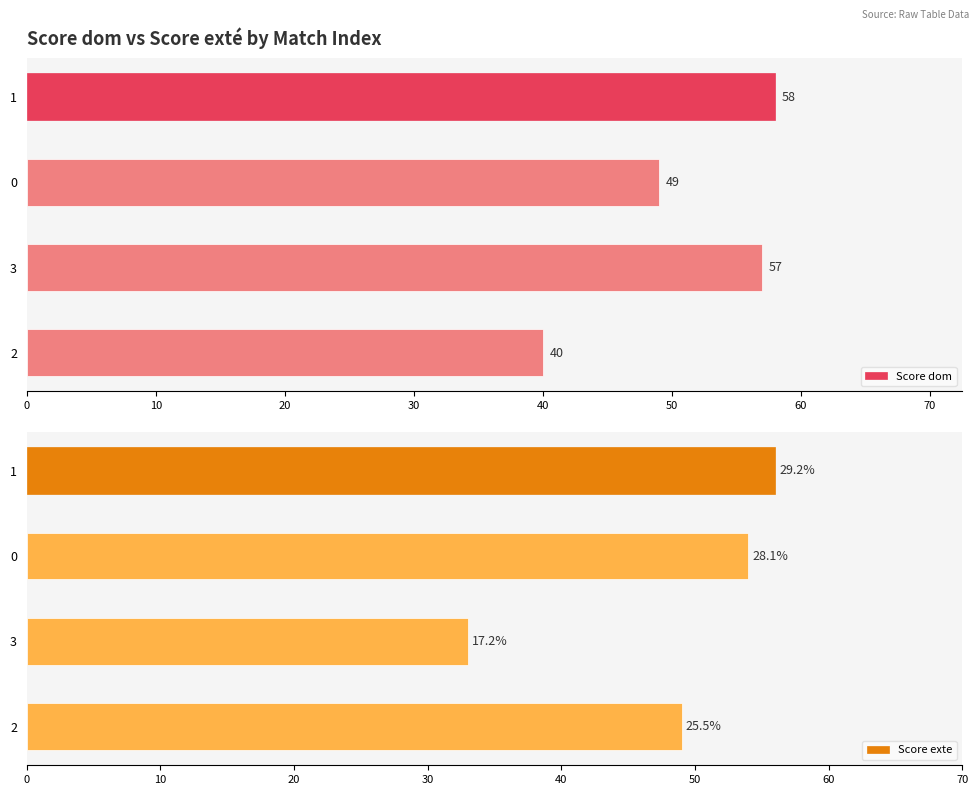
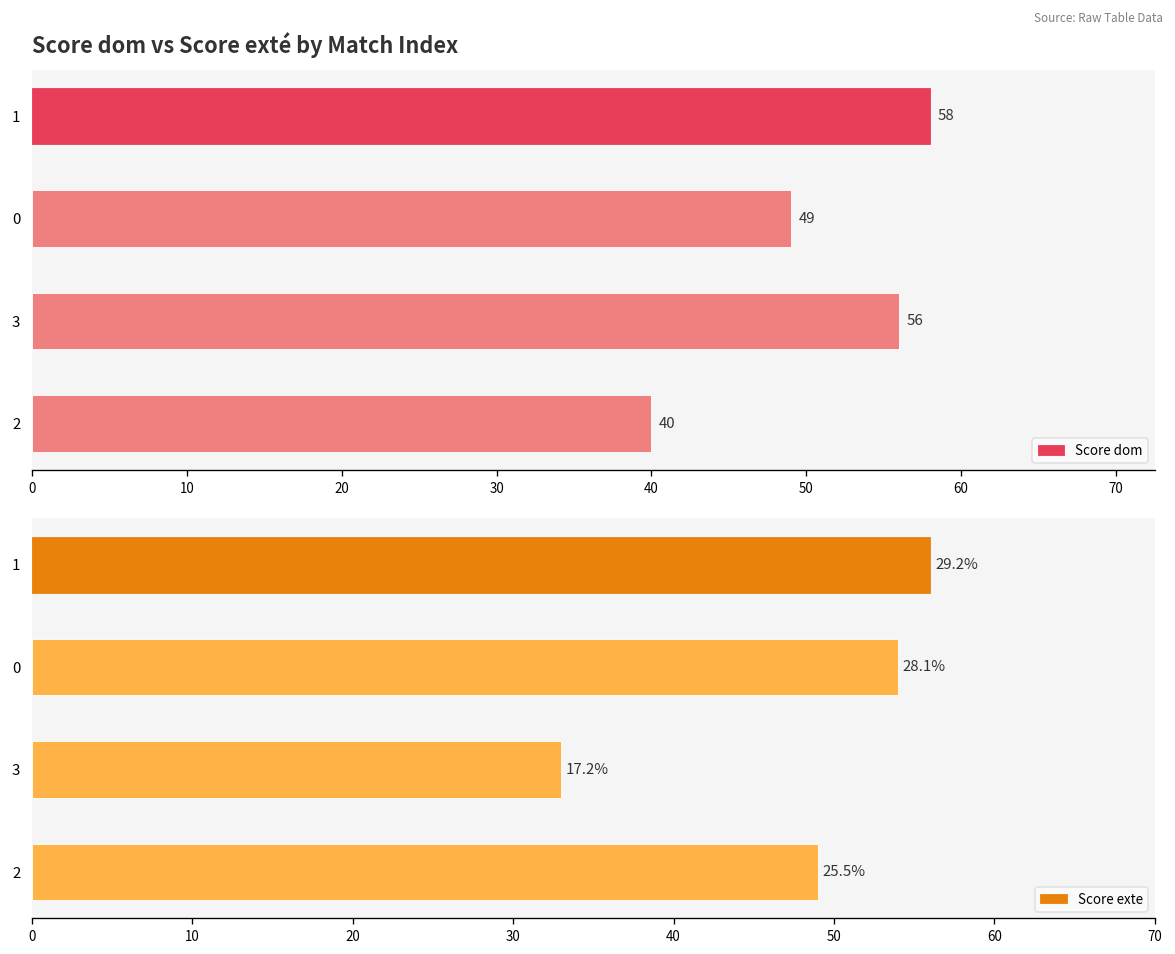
  {
    "Score dom vs Score exté by Match Index": {
      "1": 58,
      "0": 49,
-     "3": 57,
+     "3": 56,
      "2": 40
    }
  }
